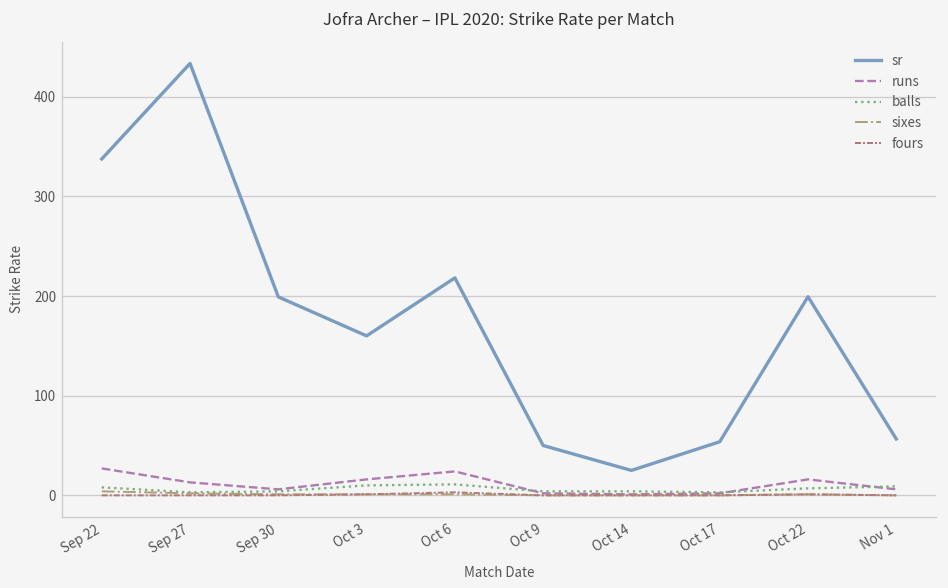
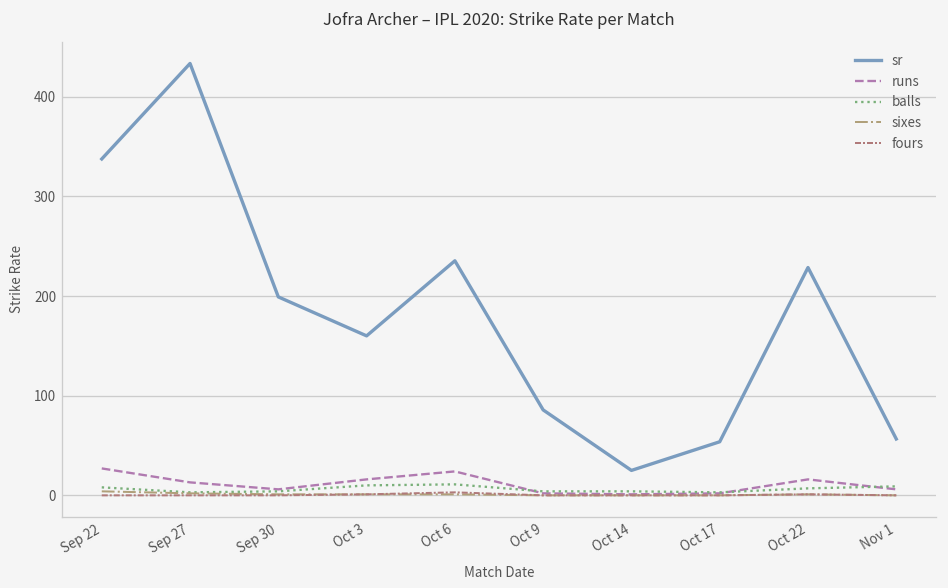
  {
    "sr": {
      "Sep 22": 340,
      "Sep 27": 430,
      "Sep 30": 200,
      "Oct 3": 160,
-     "Oct 6": 220,
-     "Oct 9": 50,
+     "Oct 6": 240,
+     "Oct 9": 90,
      "Oct 14": 30,
      "Oct 17": 50,
-     "Oct 22": 200,
+     "Oct 22": 230,
      "Nov 1": 60
    }
  }
